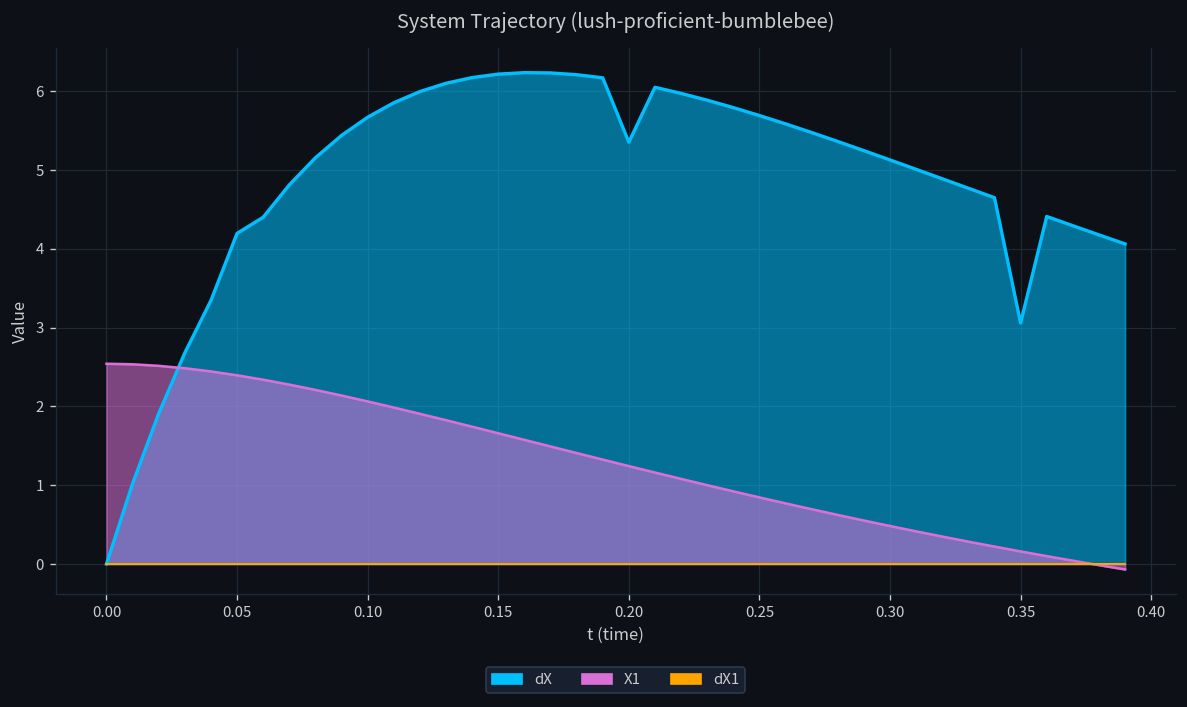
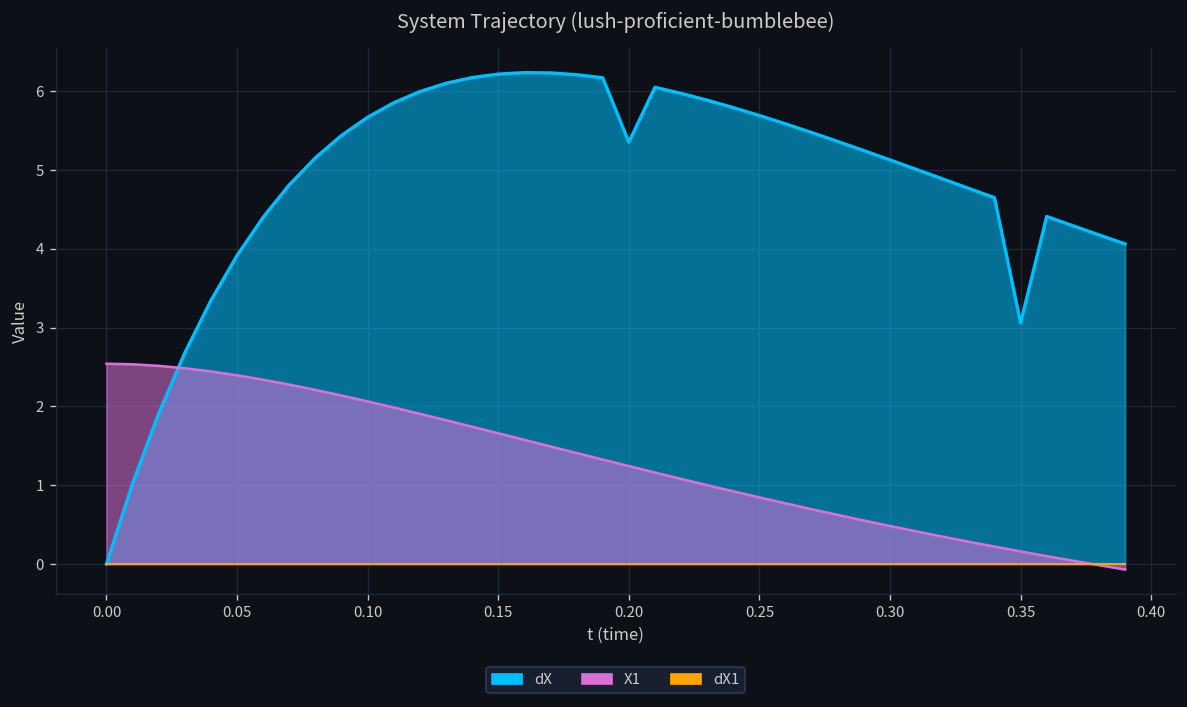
  {
    "dX": {
-     "0.05": 4.2,
+     "0.05": 3.9,
      "0.10": 5.7,
      "0.15": 6.2,
      "0.20": 5.4,
      "0.25": 5.7,
      "0.30": 5.1,
      "0.35": 3.1
    },
    "dX1": {
      "0.05": 0.0,
      "0.10": 0.0,
      "0.15": 0.0,
      "0.20": 0.0,
      "0.25": 0.0,
      "0.30": 0.0,
      "0.35": 0.0
    }
  }
